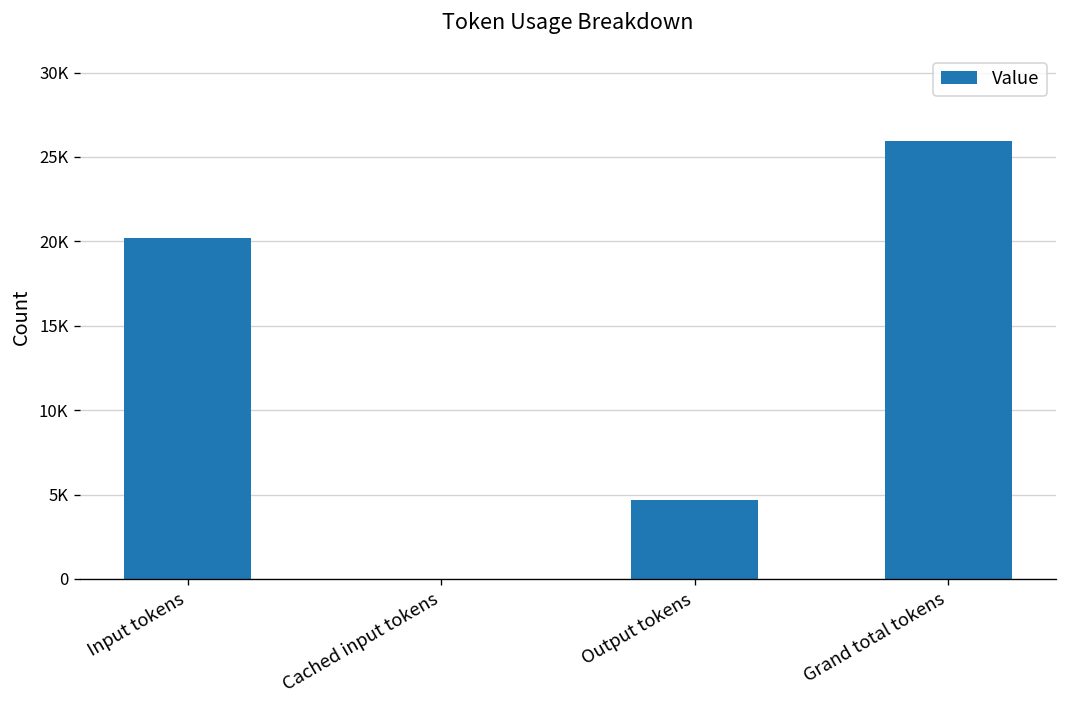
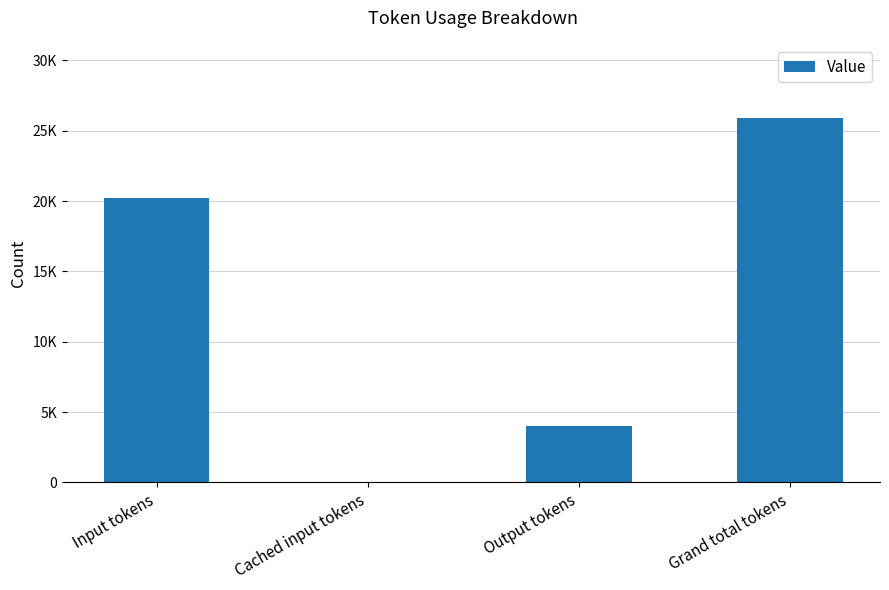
  {
    "Input tokens": 20200,
    "Cached input tokens": 0,
-   "Output tokens": 4700,
+   "Output tokens": 4000,
    "Grand total tokens": 25900
  }
